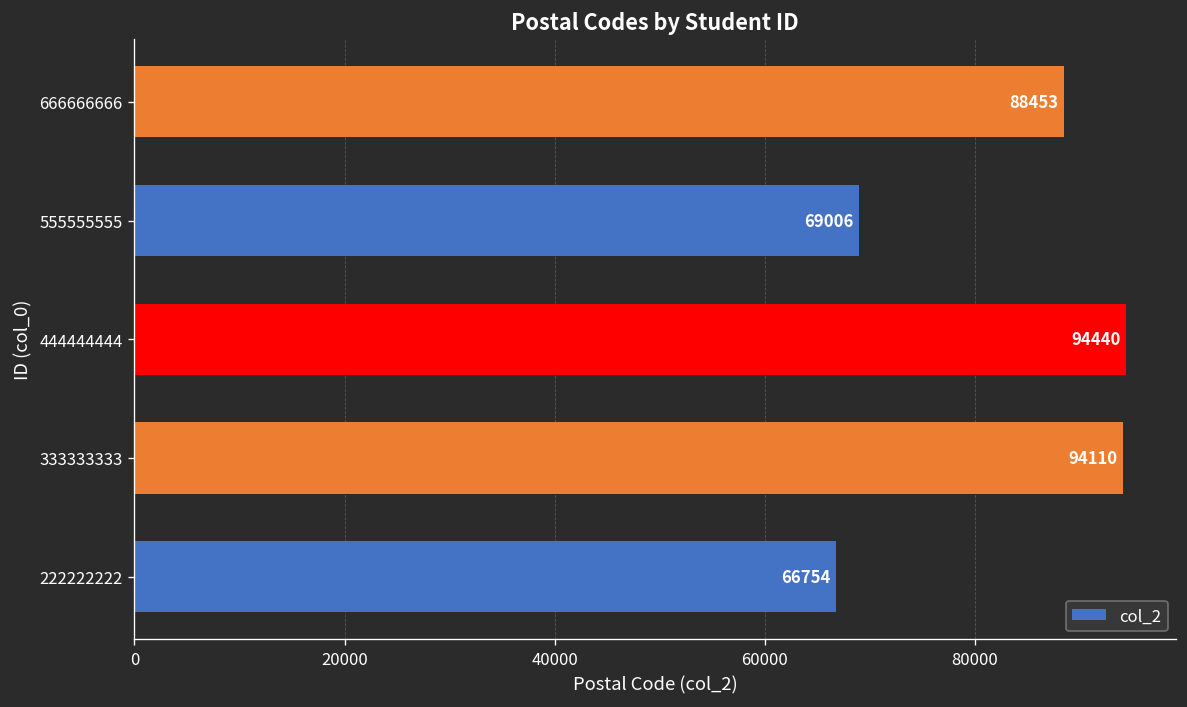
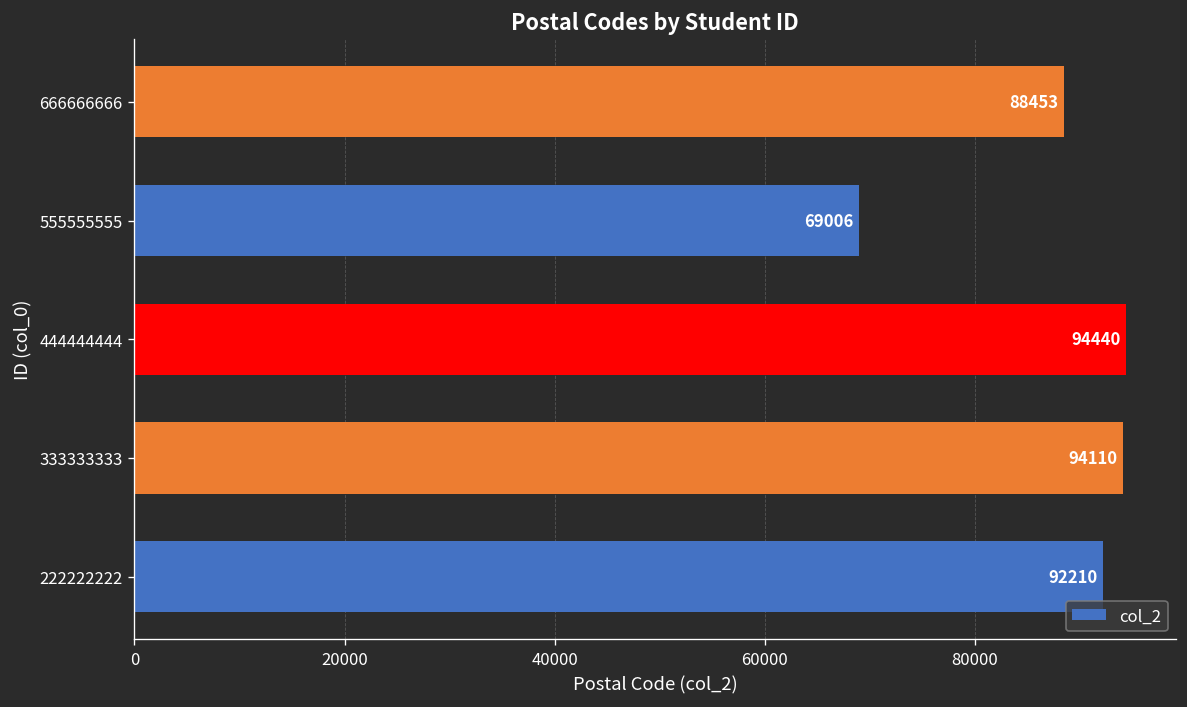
  {
    "666666666": 88453,
    "555555555": 69006,
    "444444444": 94440,
    "333333333": 94110,
-   "222222222": 66754
+   "222222222": 92210
  }
